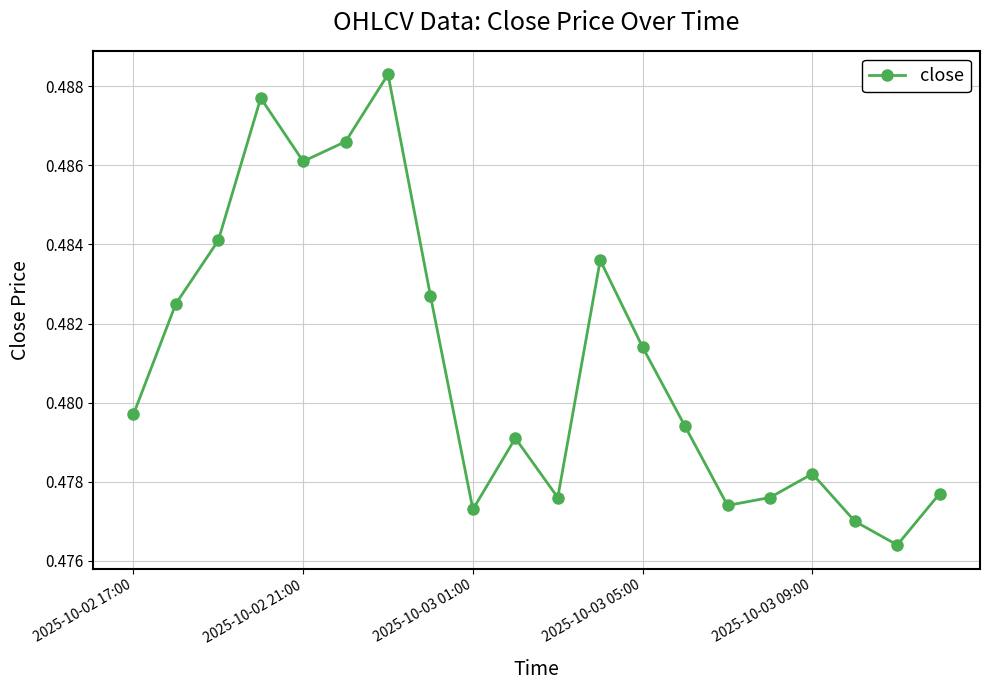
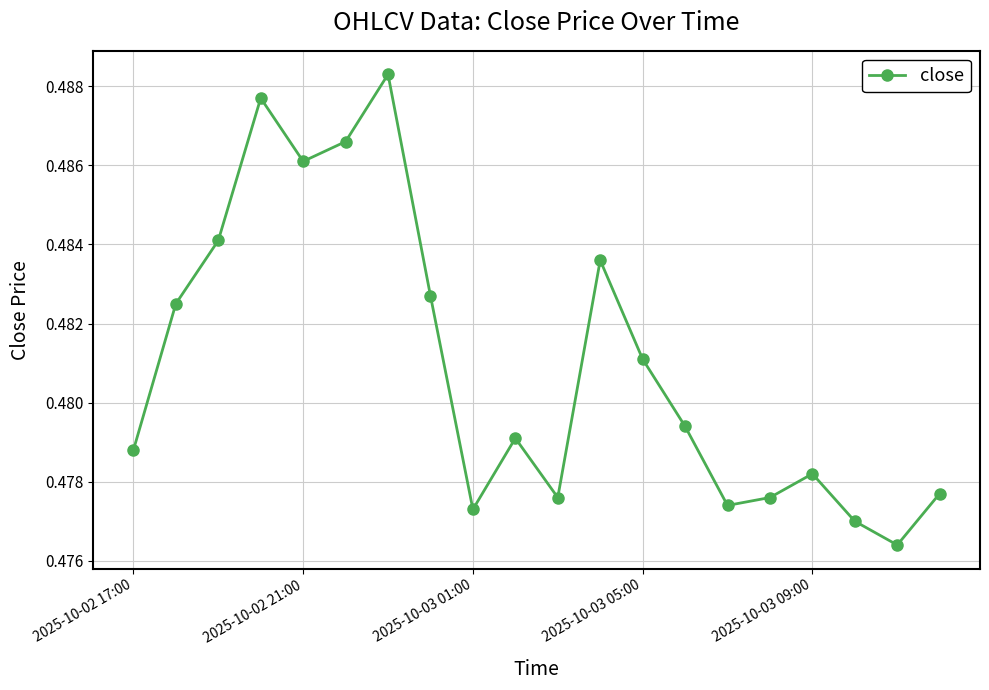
  {
-   "2025-10-02 17:00": 0.4797,
+   "2025-10-02 17:00": 0.4788,
    "2025-10-02 21:00": 0.4861,
    "2025-10-03 01:00": 0.4773,
-   "2025-10-03 05:00": 0.4814,
+   "2025-10-03 05:00": 0.4811,
    "2025-10-03 09:00": 0.4782
  }
